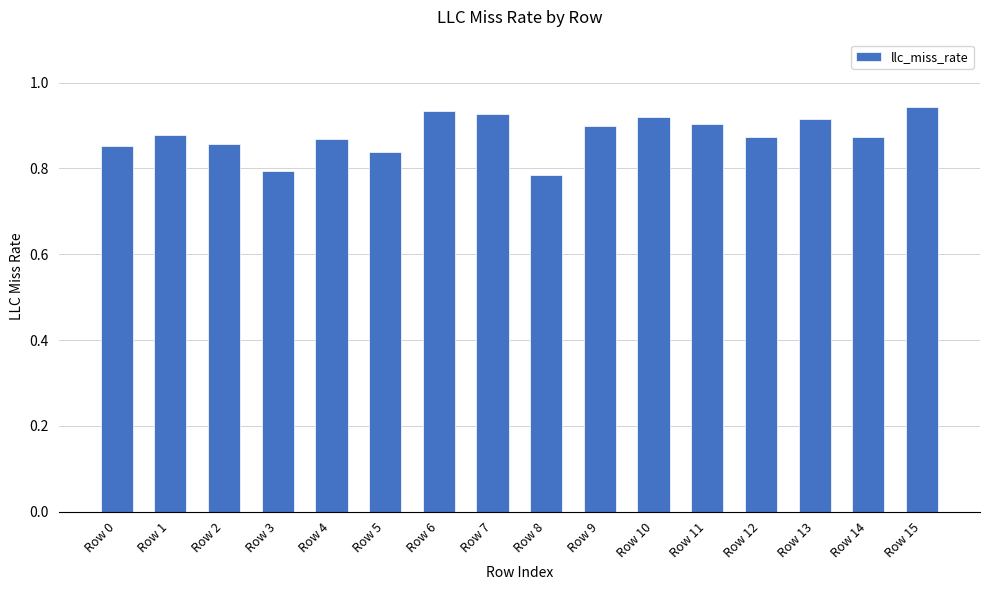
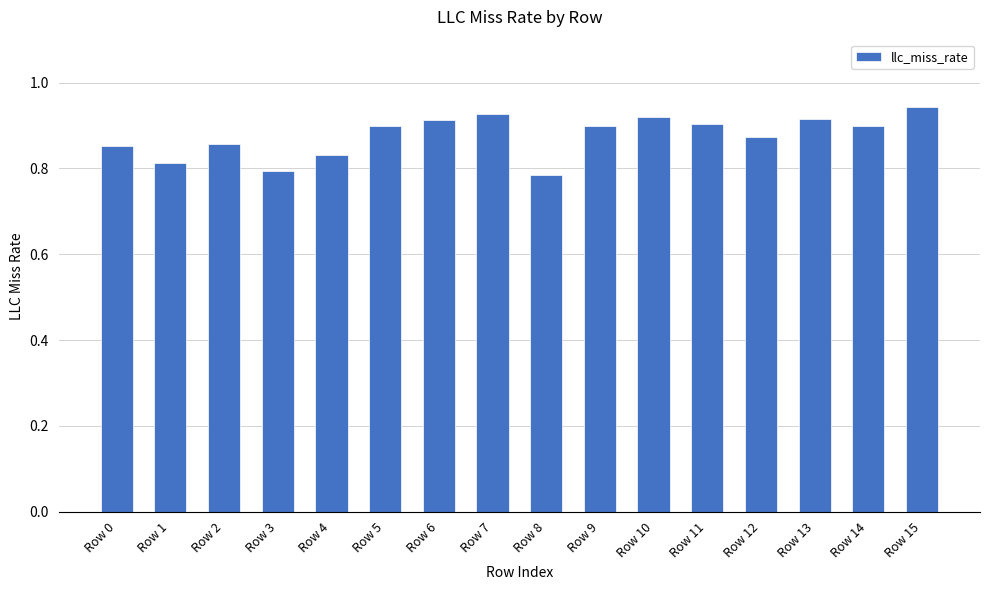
  {
    "Row 0": 0.85,
-   "Row 1": 0.88,
+   "Row 1": 0.81,
    "Row 2": 0.86,
    "Row 3": 0.79,
-   "Row 4": 0.87,
-   "Row 5": 0.84,
-   "Row 6": 0.93,
+   "Row 4": 0.83,
+   "Row 5": 0.90,
+   "Row 6": 0.91,
    "Row 7": 0.93,
    "Row 8": 0.79,
    "Row 9": 0.90,
    "Row 10": 0.92,
    "Row 11": 0.90,
    "Row 12": 0.87,
    "Row 13": 0.92,
-   "Row 14": 0.87,
+   "Row 14": 0.90,
    "Row 15": 0.94
  }
